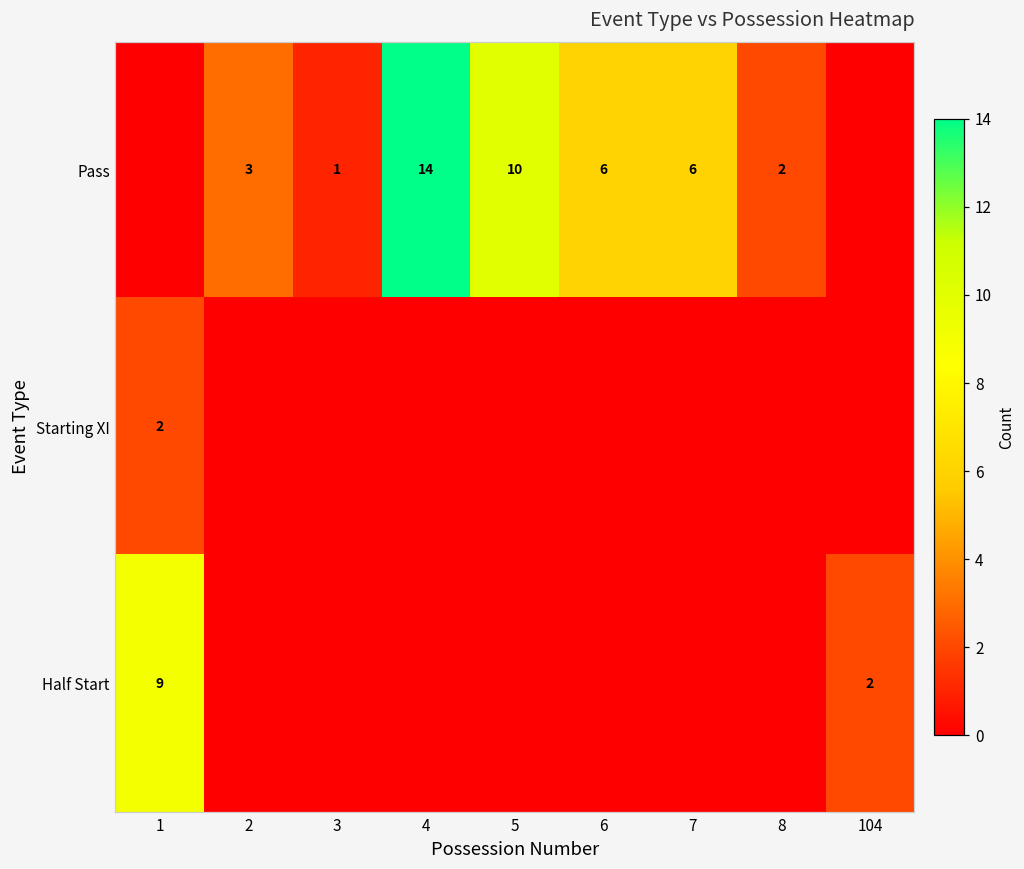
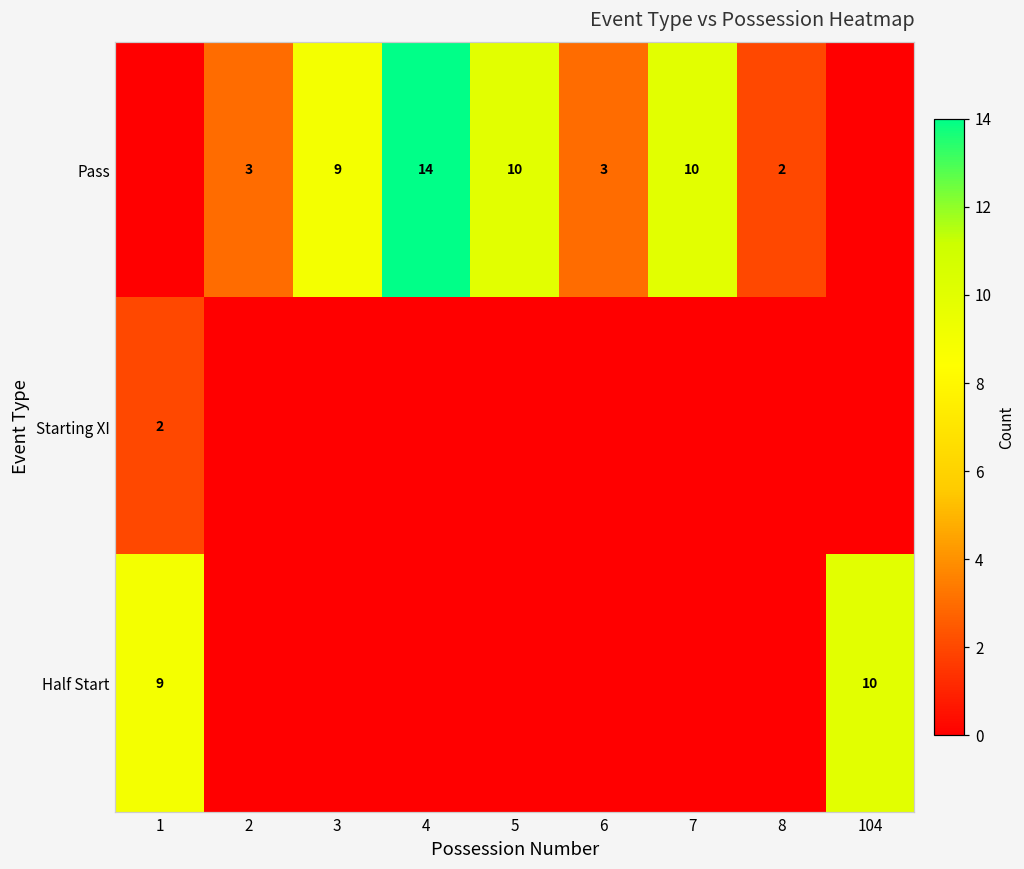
  {
    "Pass": {
      "2": 3,
-     "3": 1,
+     "3": 9,
      "4": 14,
      "5": 10,
-     "6": 6,
-     "7": 6,
+     "6": 3,
+     "7": 10,
      "8": 2
    },
    "Starting XI": {
      "1": 2
    },
    "Half Start": {
      "1": 9,
-     "104": 2
+     "104": 10
    }
  }
